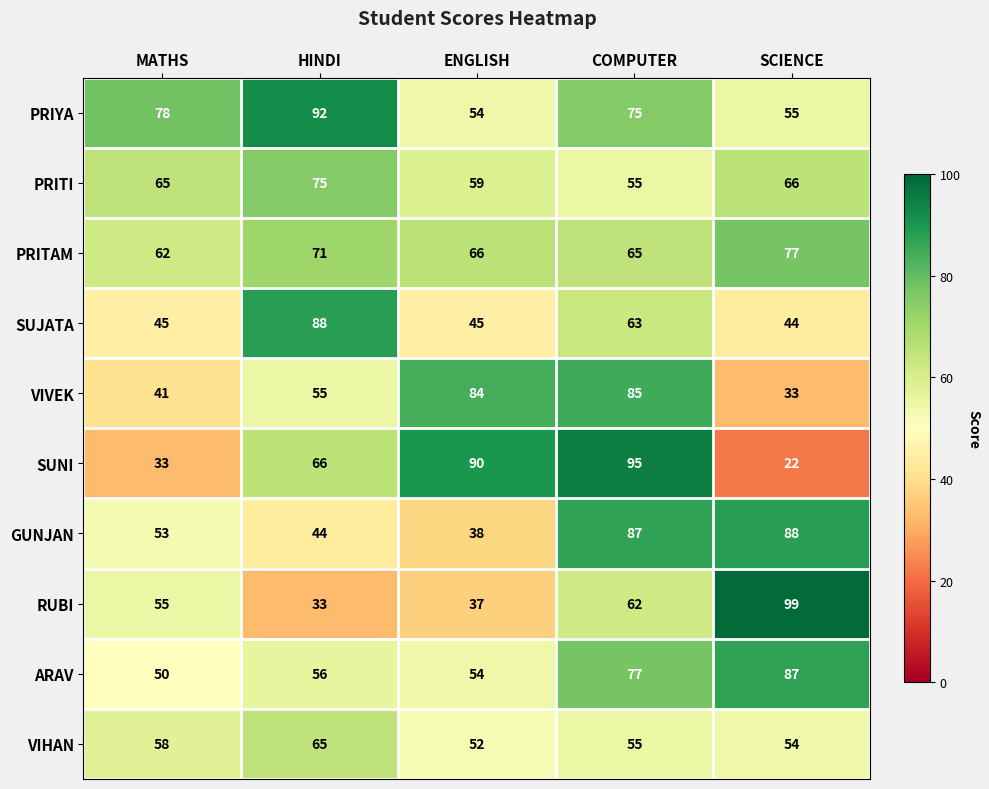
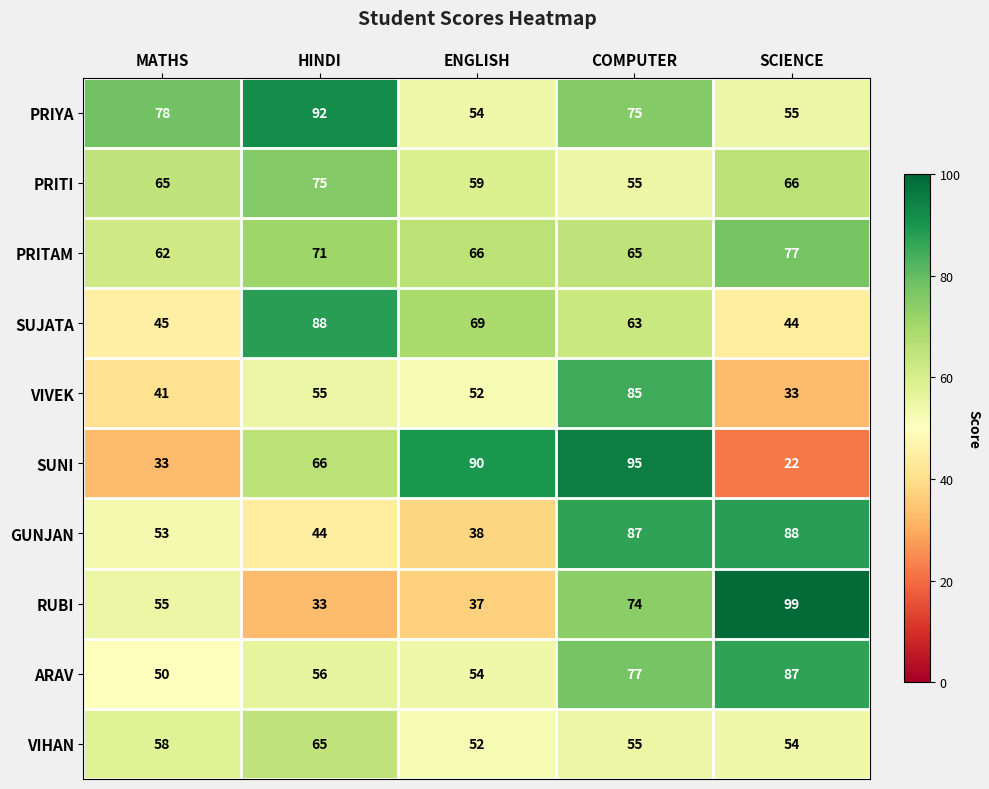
  {
    "PRIYA": {
      "MATHS": 78,
      "HINDI": 92,
      "ENGLISH": 54,
      "COMPUTER": 75,
      "SCIENCE": 55
    },
    "PRITI": {
      "MATHS": 65,
      "HINDI": 75,
      "ENGLISH": 59,
      "COMPUTER": 55,
      "SCIENCE": 66
    },
    "PRITAM": {
      "MATHS": 62,
      "HINDI": 71,
      "ENGLISH": 66,
      "COMPUTER": 65,
      "SCIENCE": 77
    },
    "SUJATA": {
      "MATHS": 45,
      "HINDI": 88,
-     "ENGLISH": 45,
+     "ENGLISH": 69,
      "COMPUTER": 63,
      "SCIENCE": 44
    },
    "VIVEK": {
      "MATHS": 41,
      "HINDI": 55,
-     "ENGLISH": 84,
+     "ENGLISH": 52,
      "COMPUTER": 85,
      "SCIENCE": 33
    },
    "SUNI": {
      "MATHS": 33,
      "HINDI": 66,
      "ENGLISH": 90,
      "COMPUTER": 95,
      "SCIENCE": 22
    },
    "GUNJAN": {
      "MATHS": 53,
      "HINDI": 44,
      "ENGLISH": 38,
      "COMPUTER": 87,
      "SCIENCE": 88
    },
    "RUBI": {
      "MATHS": 55,
      "HINDI": 33,
      "ENGLISH": 37,
-     "COMPUTER": 62,
+     "COMPUTER": 74,
      "SCIENCE": 99
    },
    "ARAV": {
      "MATHS": 50,
      "HINDI": 56,
      "ENGLISH": 54,
      "COMPUTER": 77,
      "SCIENCE": 87
    },
    "VIHAN": {
      "MATHS": 58,
      "HINDI": 65,
      "ENGLISH": 52,
      "COMPUTER": 55,
      "SCIENCE": 54
    }
  }
